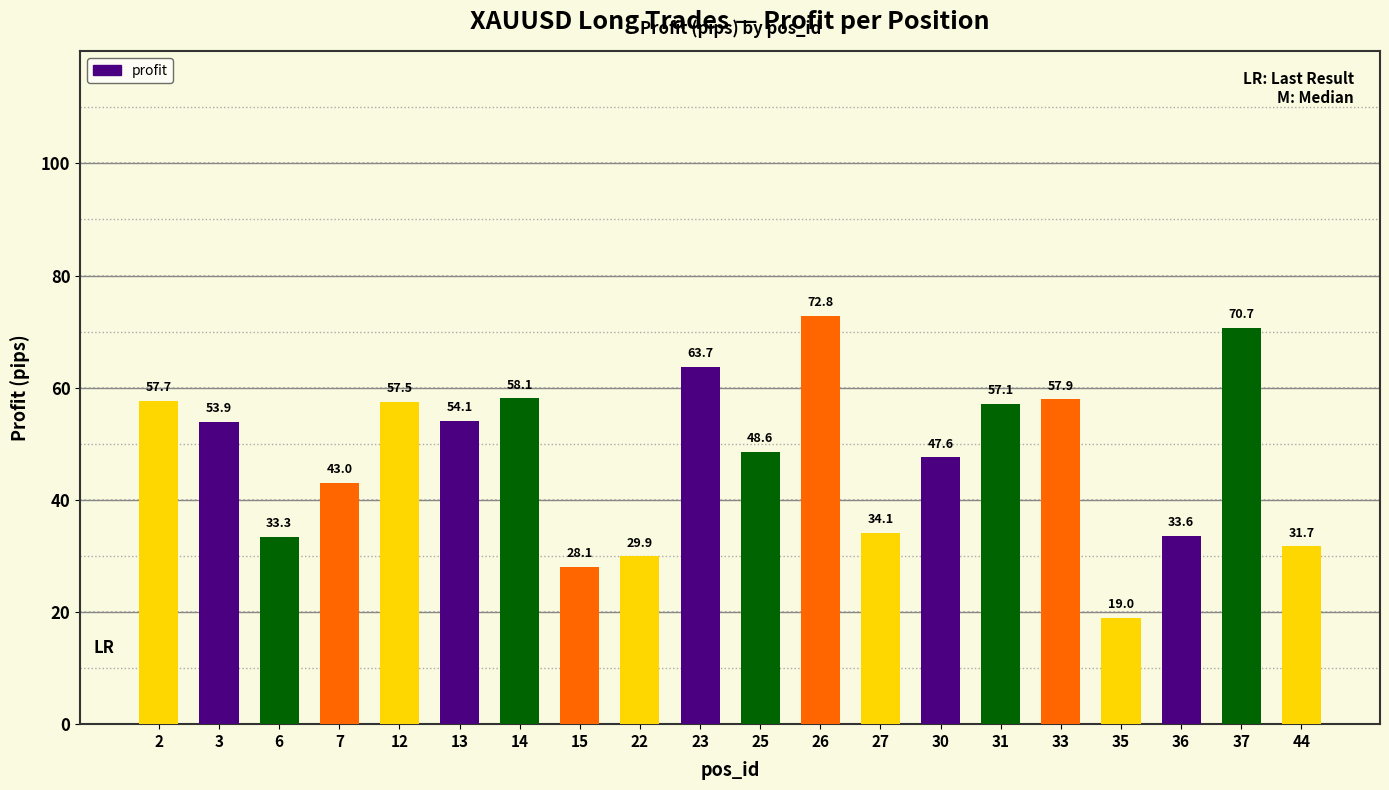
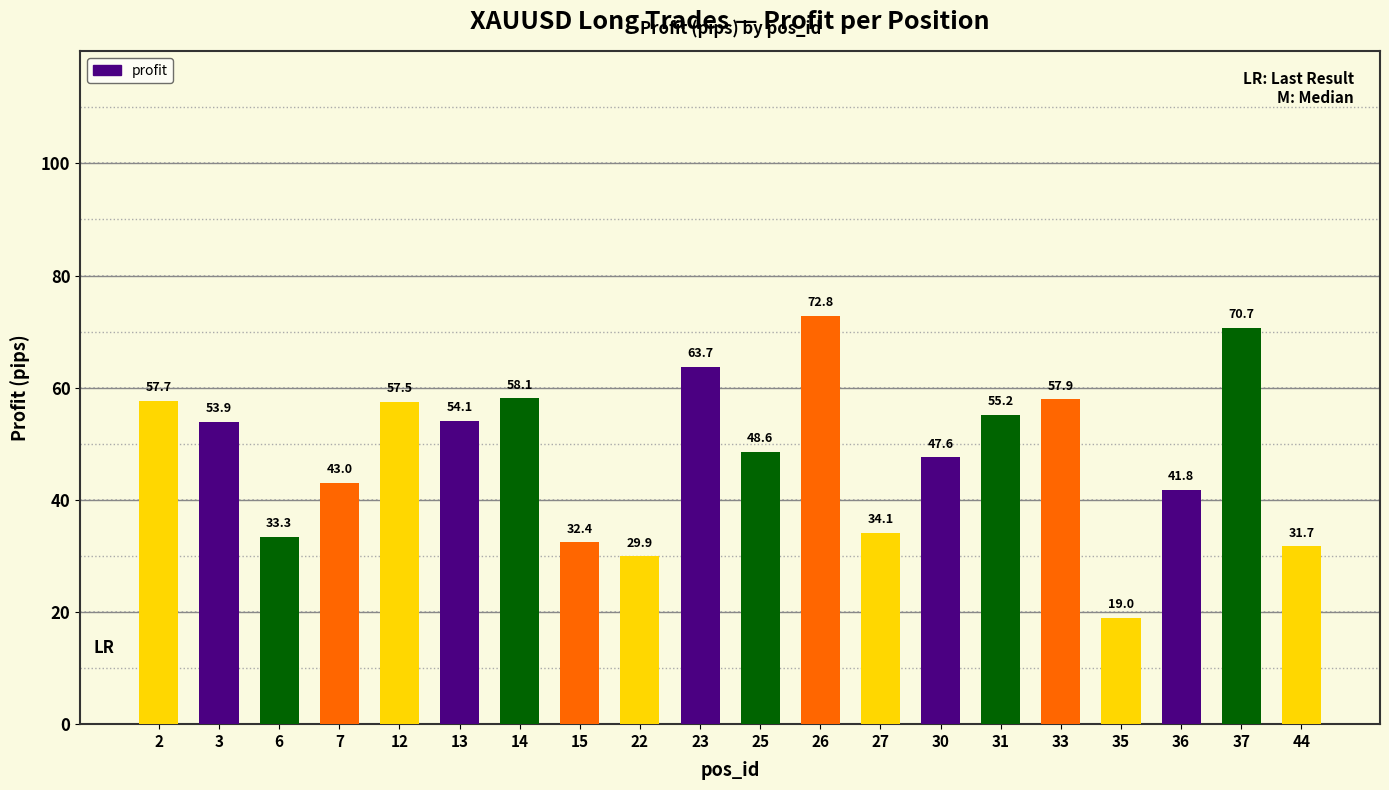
  {
    "2": 57.7,
    "3": 53.9,
    "6": 33.3,
    "7": 43.0,
    "12": 57.5,
    "13": 54.1,
    "14": 58.1,
-   "15": 28.1,
+   "15": 32.4,
    "22": 29.9,
    "23": 63.7,
    "25": 48.6,
    "26": 72.8,
    "27": 34.1,
    "30": 47.6,
-   "31": 57.1,
+   "31": 55.2,
    "33": 57.9,
    "35": 19.0,
-   "36": 33.6,
+   "36": 41.8,
    "37": 70.7,
    "44": 31.7
  }
